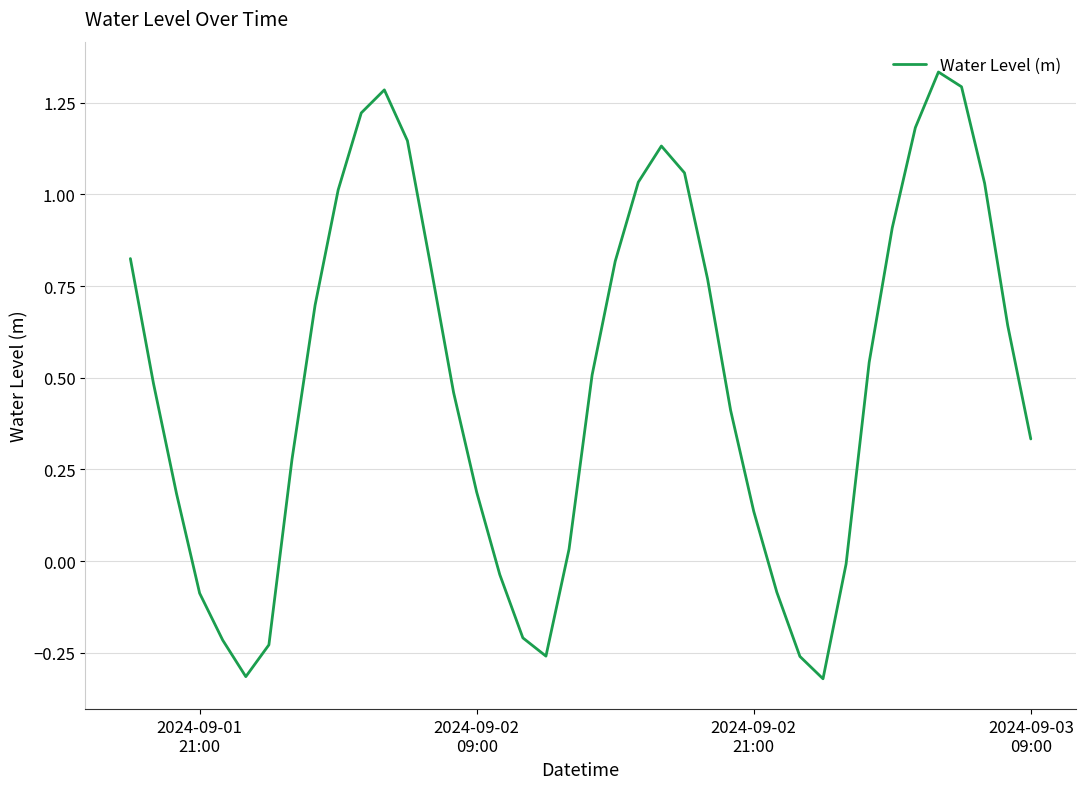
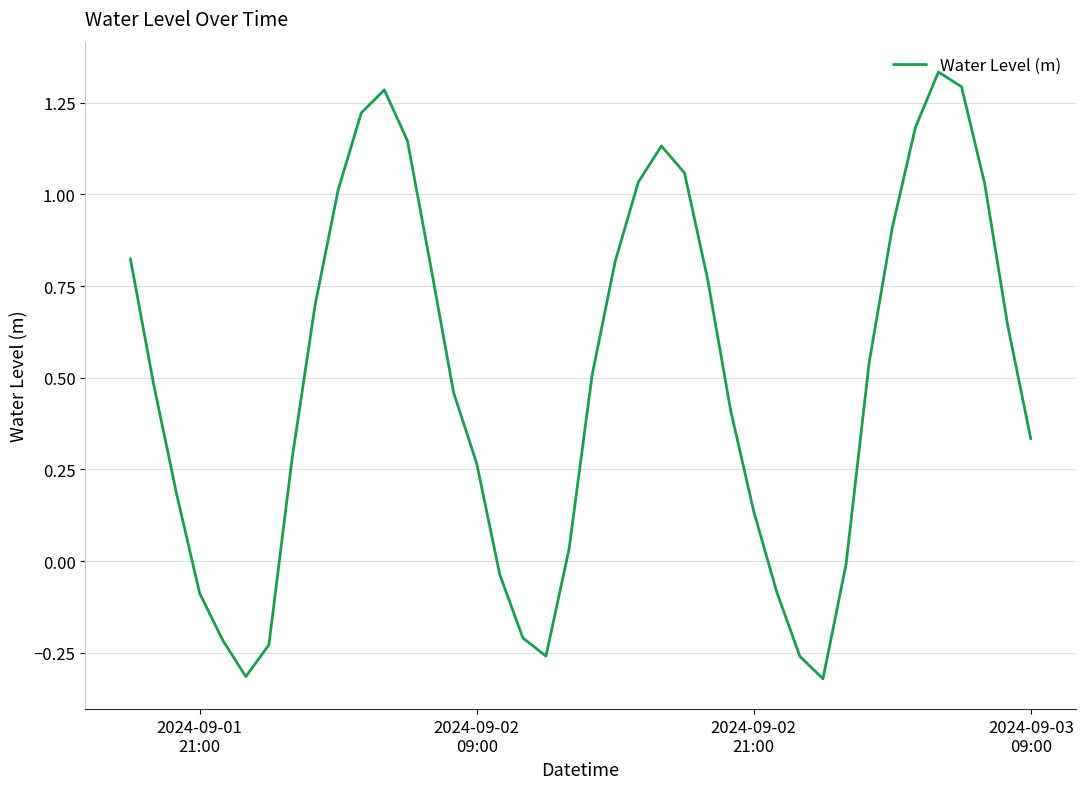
  {
    "2024-09-01 21:00": -0.09,
-   "2024-09-02 09:00": 0.19,
+   "2024-09-02 09:00": 0.27,
    "2024-09-02 21:00": 0.14,
    "2024-09-03 09:00": 0.33
  }
